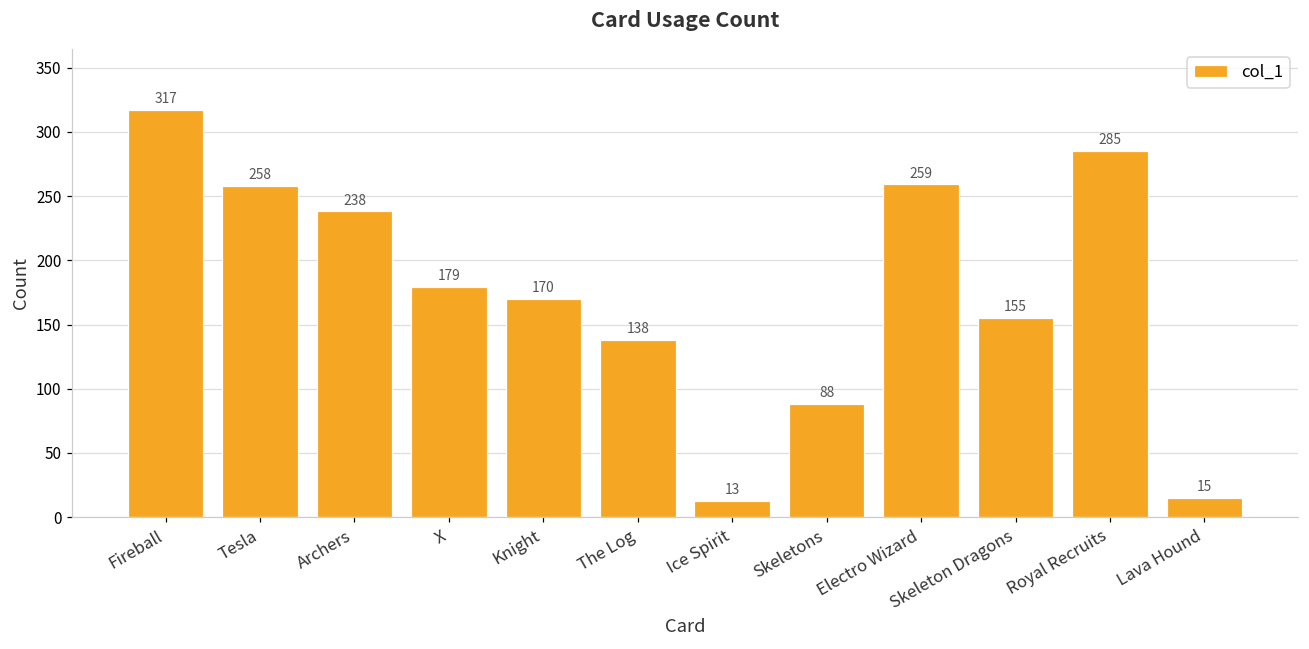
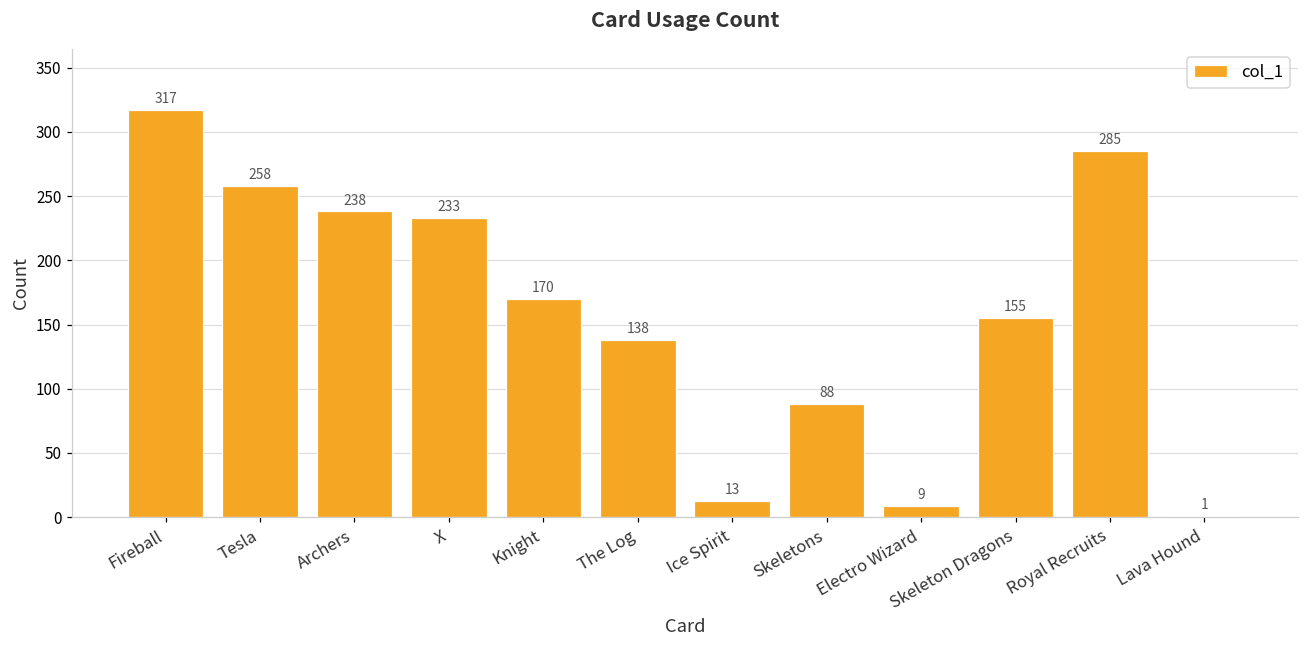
  {
    "Fireball": 317,
    "Tesla": 258,
    "Archers": 238,
-   "X": 179,
+   "X": 233,
    "Knight": 170,
    "The Log": 138,
    "Ice Spirit": 13,
    "Skeletons": 88,
-   "Electro Wizard": 259,
+   "Electro Wizard": 9,
    "Skeleton Dragons": 155,
    "Royal Recruits": 285,
-   "Lava Hound": 15
+   "Lava Hound": 1
  }
